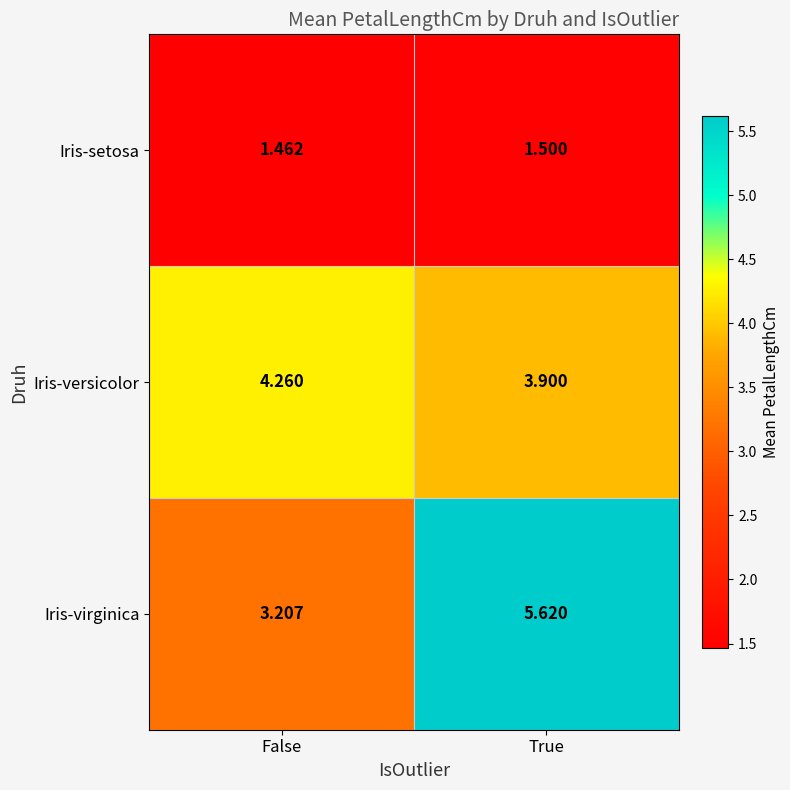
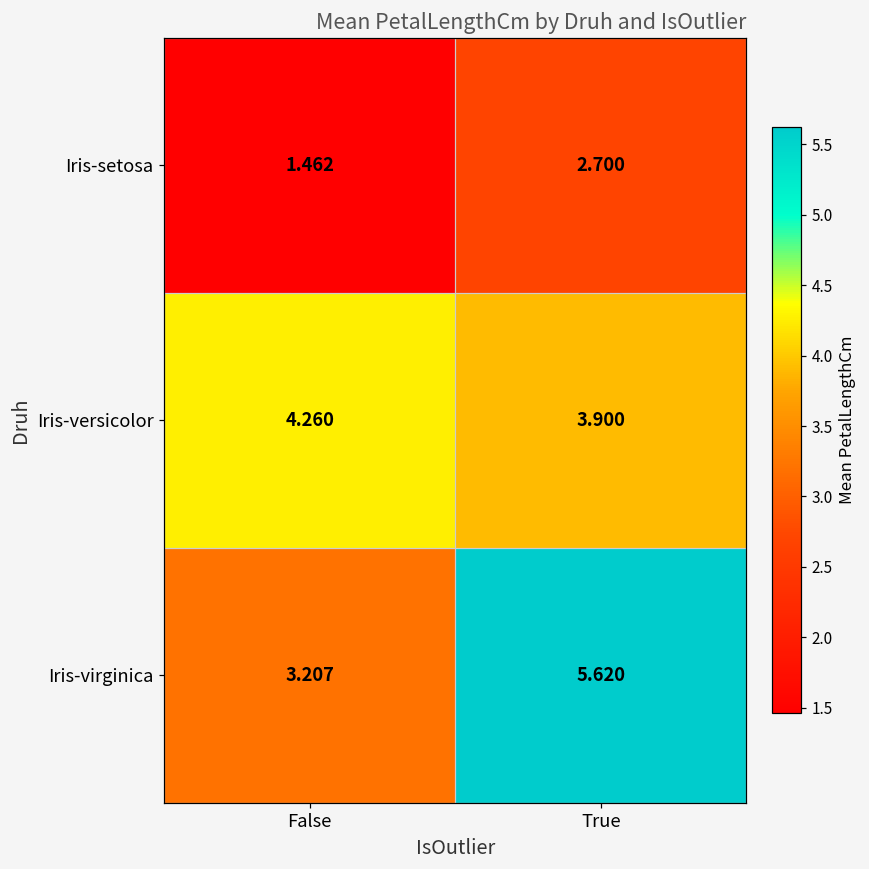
  {
    "Iris-setosa": {
      "False": 1.462,
-     "True": 1.500
+     "True": 2.700
    },
    "Iris-versicolor": {
      "False": 4.260,
      "True": 3.900
    },
    "Iris-virginica": {
      "False": 3.207,
      "True": 5.620
    }
  }
